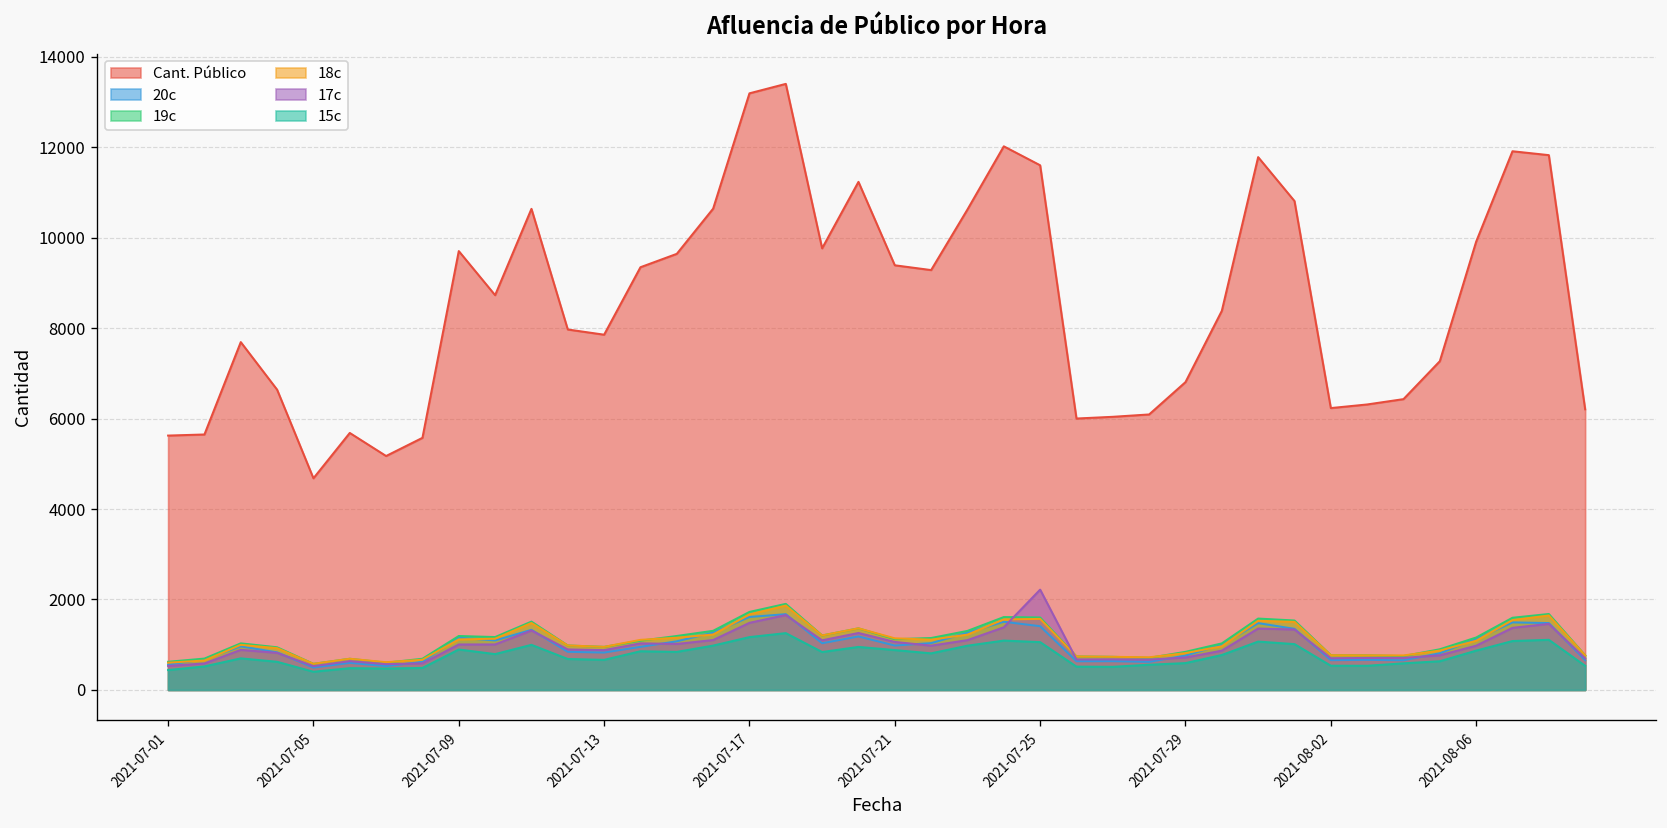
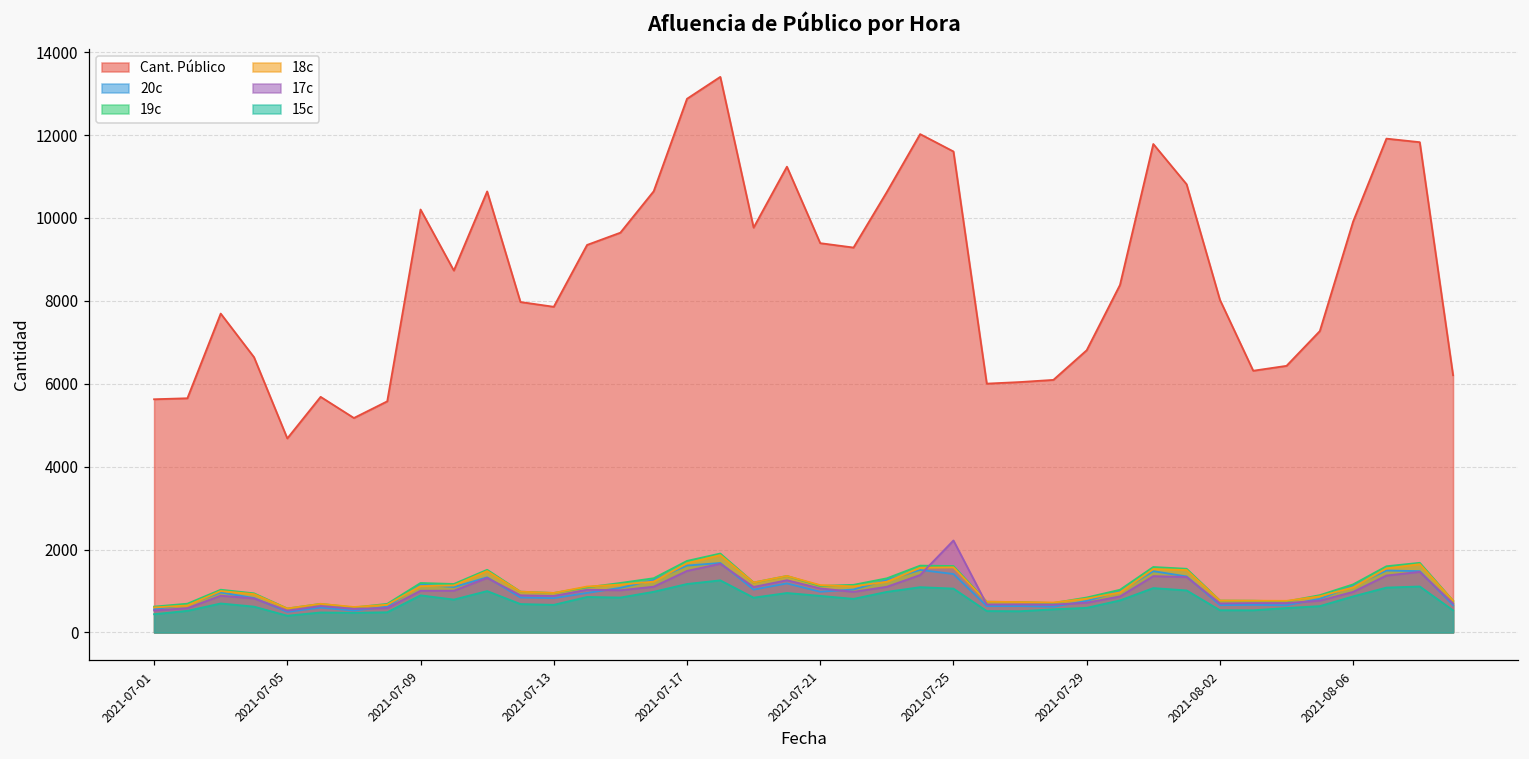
  {
    "Cant. Público": {
      "2021-07-01": 5600,
      "2021-07-05": 4700,
-     "2021-07-09": 9700,
+     "2021-07-09": 10200,
      "2021-07-13": 7900,
-     "2021-07-17": 13200,
+     "2021-07-17": 12900,
      "2021-07-21": 9400,
      "2021-07-25": 11600,
      "2021-07-29": 6800,
-     "2021-08-02": 6200,
+     "2021-08-02": 8000,
      "2021-08-06": 9900
    },
    "20c": {
      "2021-07-21": 1000,
      "2021-07-25": 1400
    },
    "17c": {
      "2021-07-09": 1000,
      "2021-07-17": 1500,
      "2021-07-25": 2200,
      "2021-08-06": 1000
    }
  }
